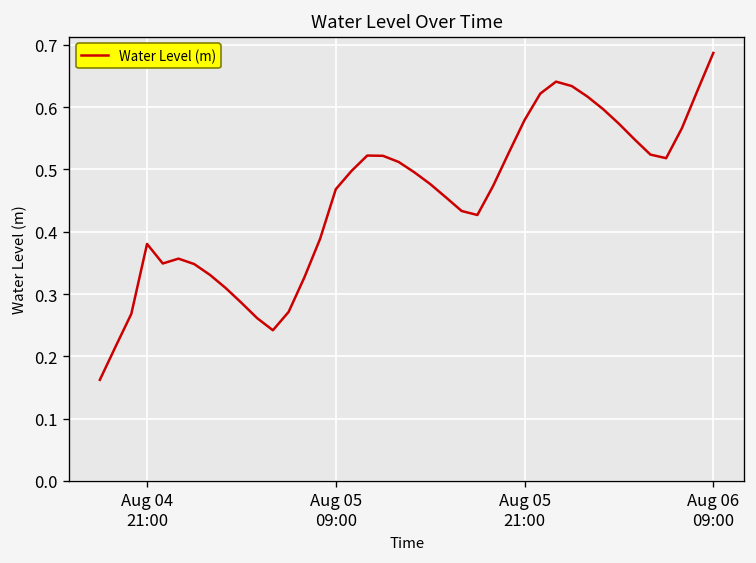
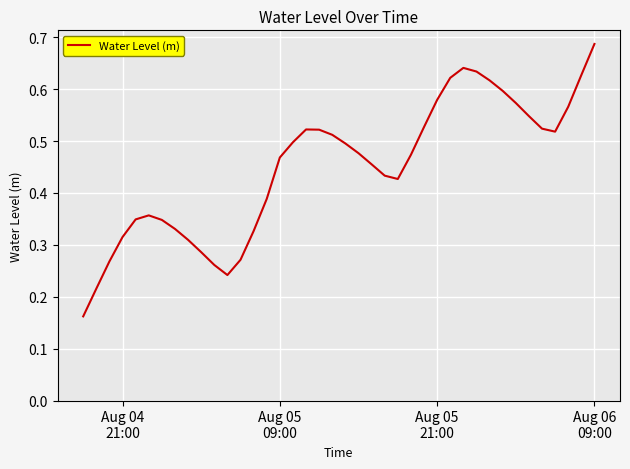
  {
-   "Aug 04 21:00": 0.38,
+   "Aug 04 21:00": 0.32,
    "Aug 05 09:00": 0.47,
    "Aug 05 21:00": 0.58,
    "Aug 06 09:00": 0.69
  }
